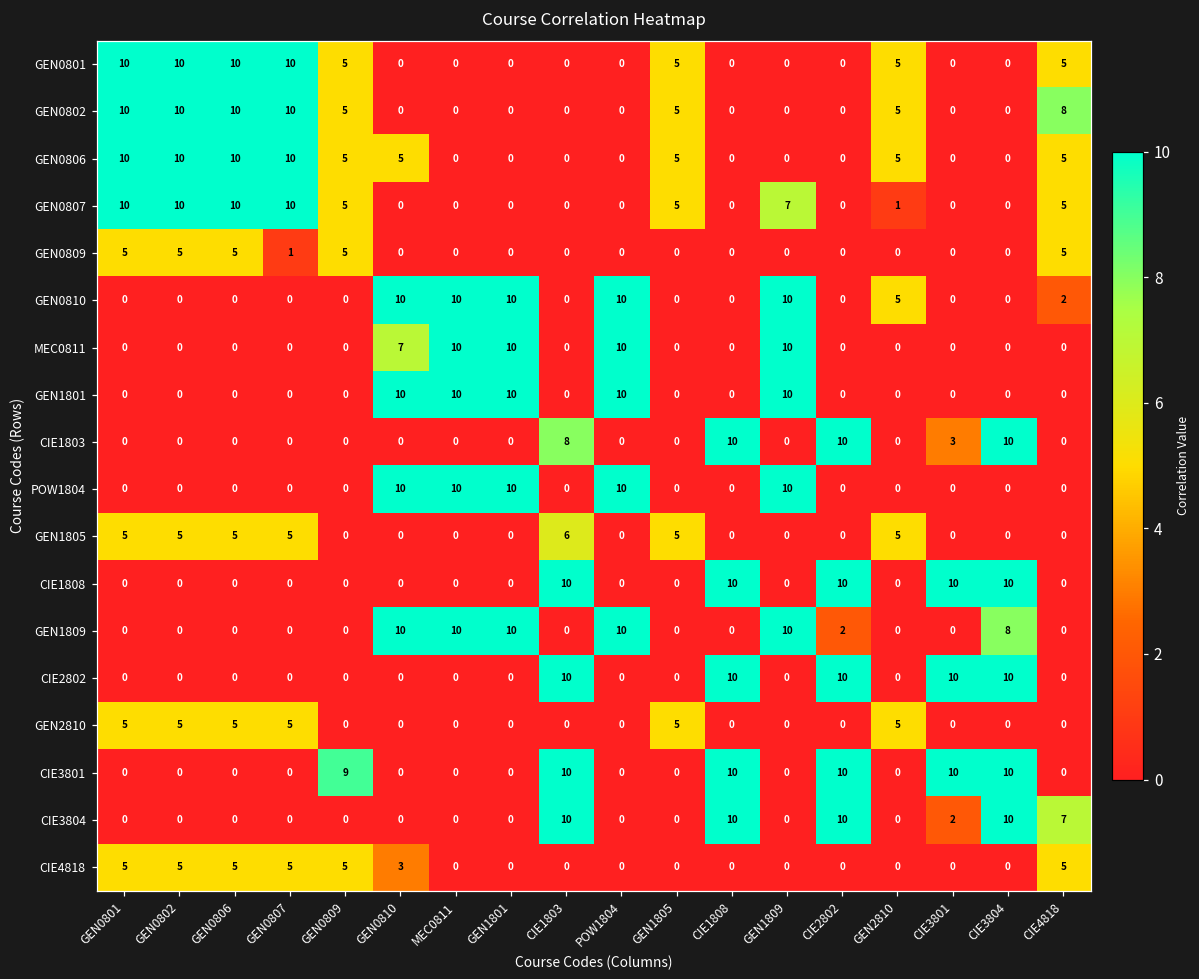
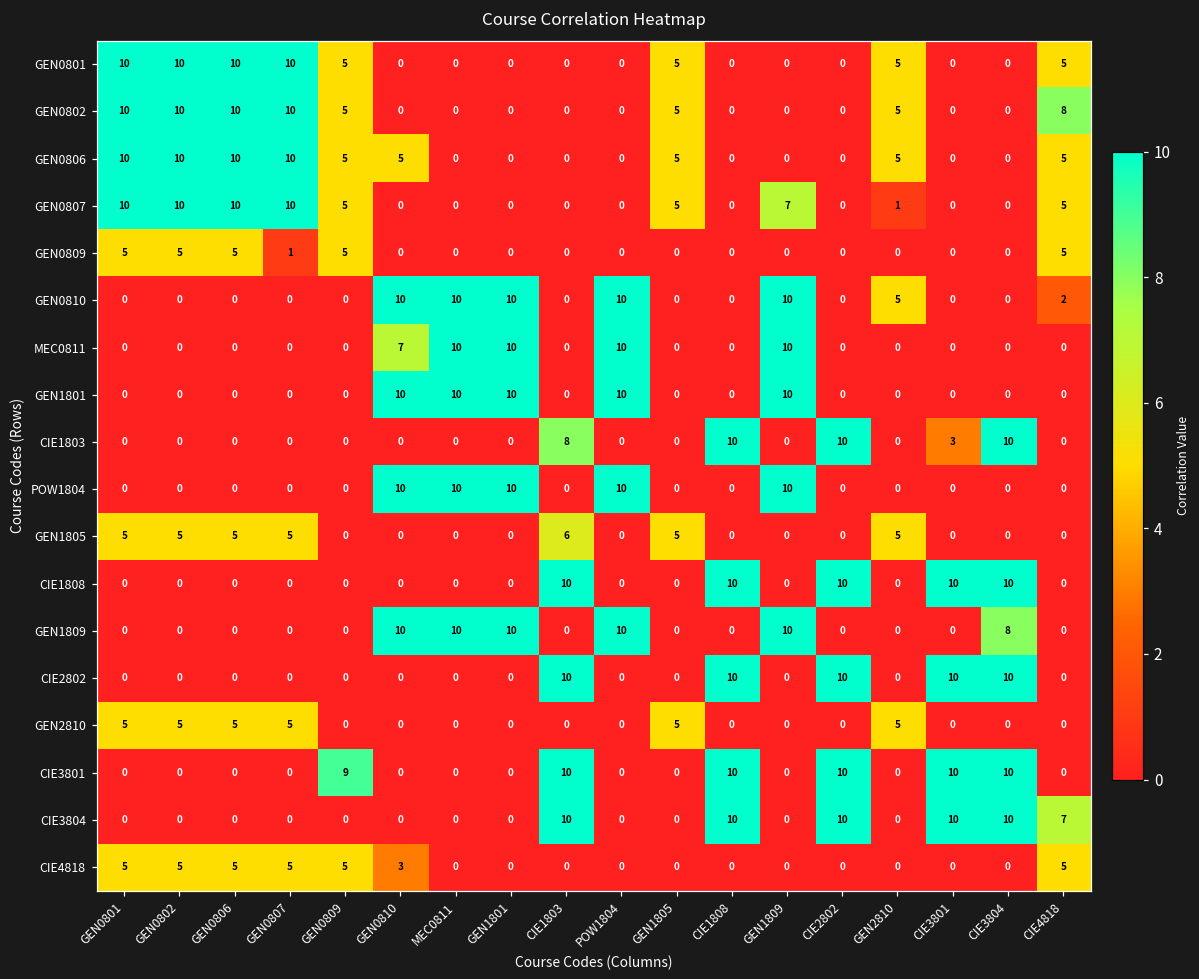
  {
    "GEN1809": {
      "GEN0801": 0,
      "GEN0802": 0,
      "GEN0806": 0,
      "GEN0807": 0,
      "GEN0809": 0,
      "GEN0810": 10,
      "MEC0811": 10,
      "GEN1801": 10,
      "CIE1803": 0,
      "POW1804": 10,
      "GEN1805": 0,
      "CIE1808": 0,
      "GEN1809": 10,
-     "CIE2802": 2,
+     "CIE2802": 0,
      "GEN2810": 0,
      "CIE3801": 0,
      "CIE3804": 8,
      "CIE4818": 0
    },
    "CIE3804": {
      "GEN0801": 0,
      "GEN0802": 0,
      "GEN0806": 0,
      "GEN0807": 0,
      "GEN0809": 0,
      "GEN0810": 0,
      "MEC0811": 0,
      "GEN1801": 0,
      "CIE1803": 10,
      "POW1804": 0,
      "GEN1805": 0,
      "CIE1808": 10,
      "GEN1809": 0,
      "CIE2802": 10,
      "GEN2810": 0,
-     "CIE3801": 2,
+     "CIE3801": 10,
      "CIE3804": 10,
      "CIE4818": 7
    }
  }
